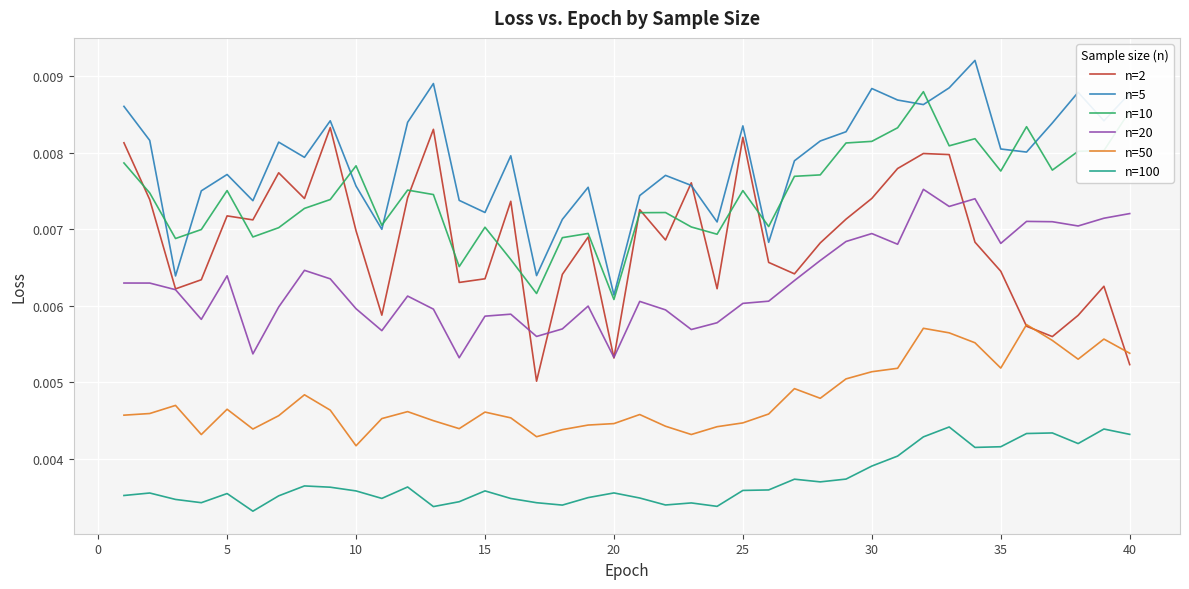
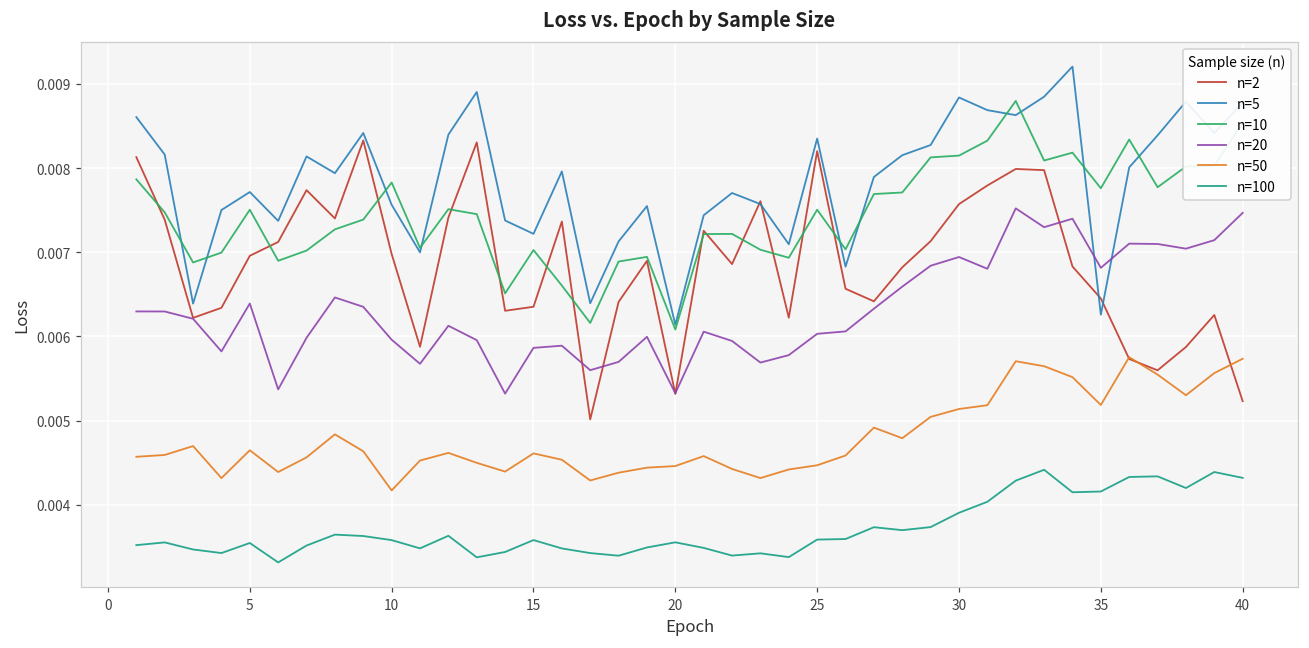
  {
    "n=2": {
-     "5": 0.0072,
+     "5": 0.0070,
      "10": 0.0070,
      "15": 0.0064,
      "25": 0.0082,
-     "30": 0.0074,
+     "30": 0.0076,
      "35": 0.0065,
      "40": 0.0052
    },
    "n=5": {
      "5": 0.0077,
      "10": 0.0076,
      "15": 0.0072,
      "20": 0.0061,
      "25": 0.0083,
      "30": 0.0088,
-     "35": 0.0080
+     "35": 0.0063
    },
    "n=20": {
      "5": 0.0064,
      "10": 0.0060,
      "15": 0.0059,
      "25": 0.0060,
      "30": 0.0069,
      "35": 0.0068,
-     "40": 0.0072
+     "40": 0.0075
    },
    "n=50": {
      "5": 0.0046,
      "10": 0.0042,
      "15": 0.0046,
      "20": 0.0045,
      "25": 0.0045,
      "30": 0.0051,
      "35": 0.0052,
-     "40": 0.0054
+     "40": 0.0057
    }
  }
